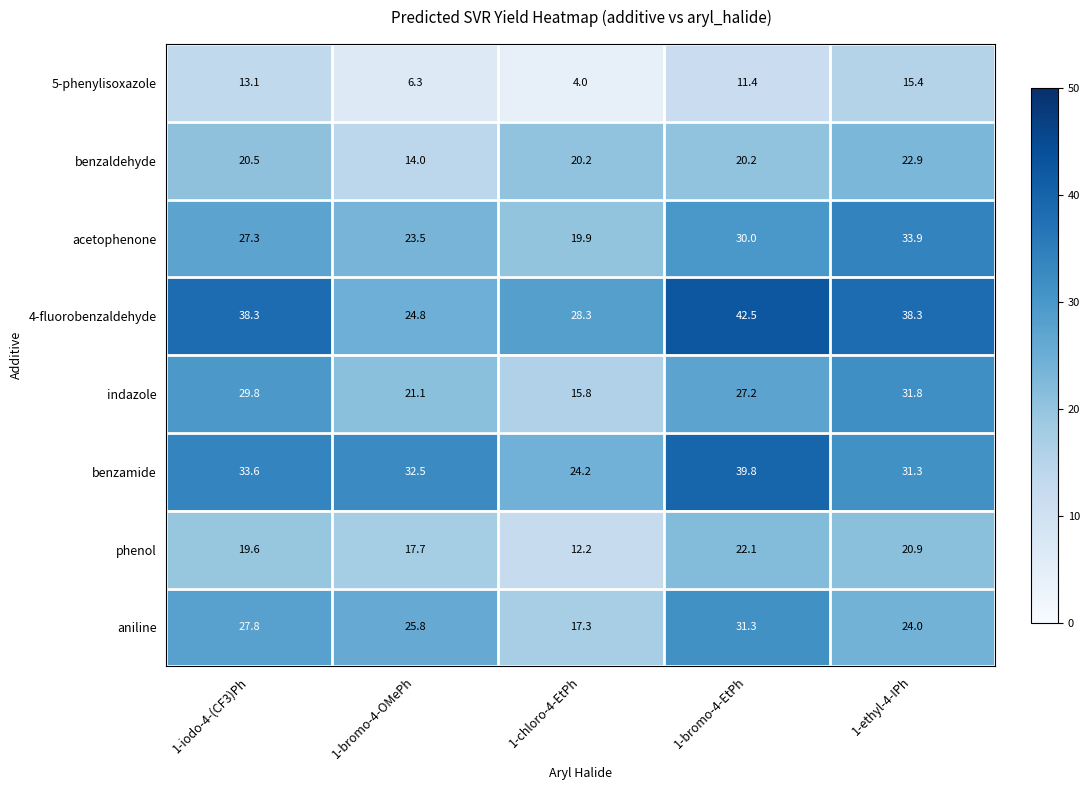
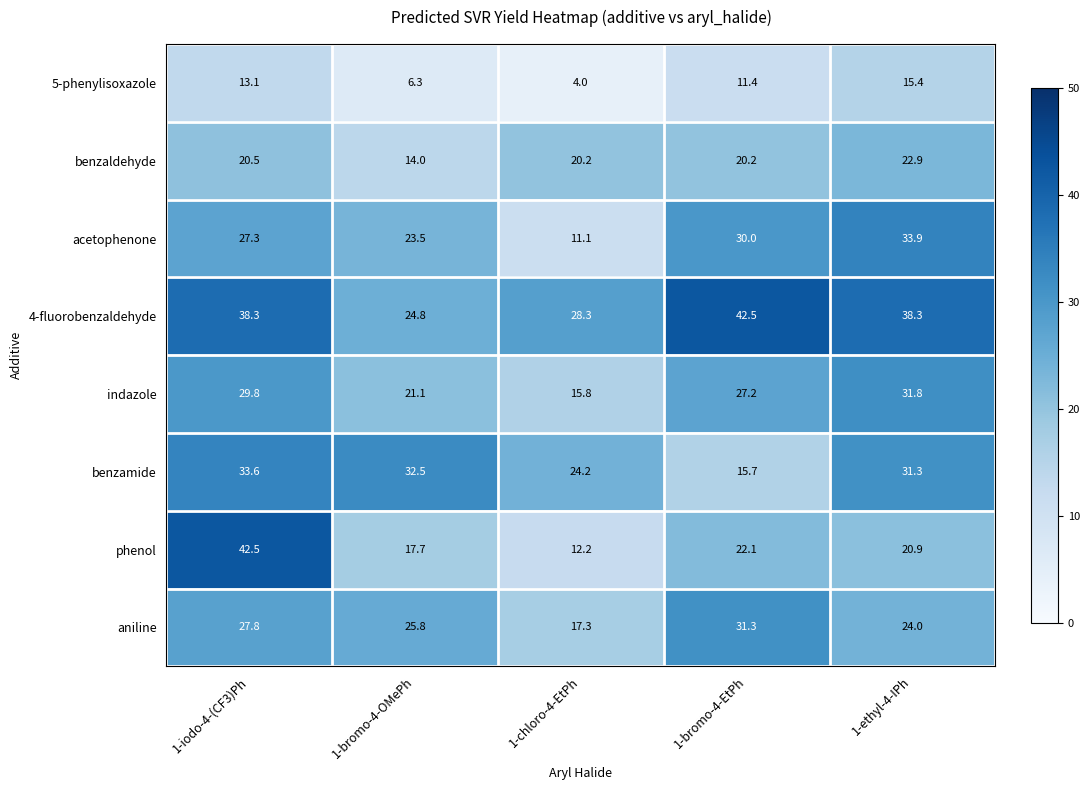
  {
    "5-phenylisoxazole": {
      "1-iodo-4-(CF3)Ph": 13.1,
      "1-bromo-4-OMePh": 6.3,
      "1-chloro-4-EtPh": 4.0,
      "1-bromo-4-EtPh": 11.4,
      "1-ethyl-4-IPh": 15.4
    },
    "benzaldehyde": {
      "1-iodo-4-(CF3)Ph": 20.5,
      "1-bromo-4-OMePh": 14.0,
      "1-chloro-4-EtPh": 20.2,
      "1-bromo-4-EtPh": 20.2,
      "1-ethyl-4-IPh": 22.9
    },
    "acetophenone": {
      "1-iodo-4-(CF3)Ph": 27.3,
      "1-bromo-4-OMePh": 23.5,
-     "1-chloro-4-EtPh": 19.9,
+     "1-chloro-4-EtPh": 11.1,
      "1-bromo-4-EtPh": 30.0,
      "1-ethyl-4-IPh": 33.9
    },
    "4-fluorobenzaldehyde": {
      "1-iodo-4-(CF3)Ph": 38.3,
      "1-bromo-4-OMePh": 24.8,
      "1-chloro-4-EtPh": 28.3,
      "1-bromo-4-EtPh": 42.5,
      "1-ethyl-4-IPh": 38.3
    },
    "indazole": {
      "1-iodo-4-(CF3)Ph": 29.8,
      "1-bromo-4-OMePh": 21.1,
      "1-chloro-4-EtPh": 15.8,
      "1-bromo-4-EtPh": 27.2,
      "1-ethyl-4-IPh": 31.8
    },
    "benzamide": {
      "1-iodo-4-(CF3)Ph": 33.6,
      "1-bromo-4-OMePh": 32.5,
      "1-chloro-4-EtPh": 24.2,
-     "1-bromo-4-EtPh": 39.8,
+     "1-bromo-4-EtPh": 15.7,
      "1-ethyl-4-IPh": 31.3
    },
    "phenol": {
-     "1-iodo-4-(CF3)Ph": 19.6,
+     "1-iodo-4-(CF3)Ph": 42.5,
      "1-bromo-4-OMePh": 17.7,
      "1-chloro-4-EtPh": 12.2,
      "1-bromo-4-EtPh": 22.1,
      "1-ethyl-4-IPh": 20.9
    },
    "aniline": {
      "1-iodo-4-(CF3)Ph": 27.8,
      "1-bromo-4-OMePh": 25.8,
      "1-chloro-4-EtPh": 17.3,
      "1-bromo-4-EtPh": 31.3,
      "1-ethyl-4-IPh": 24.0
    }
  }
